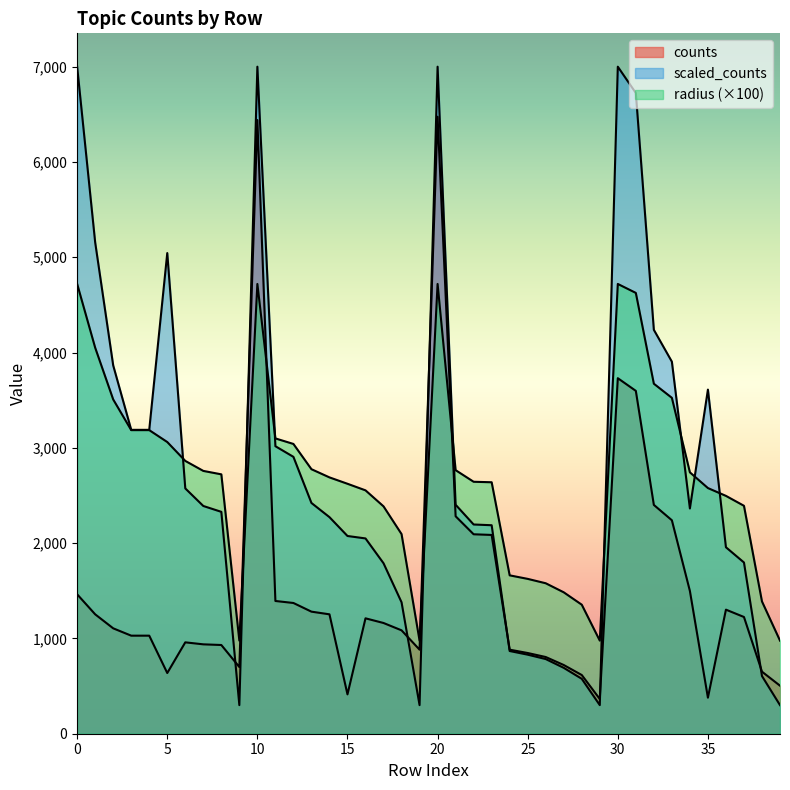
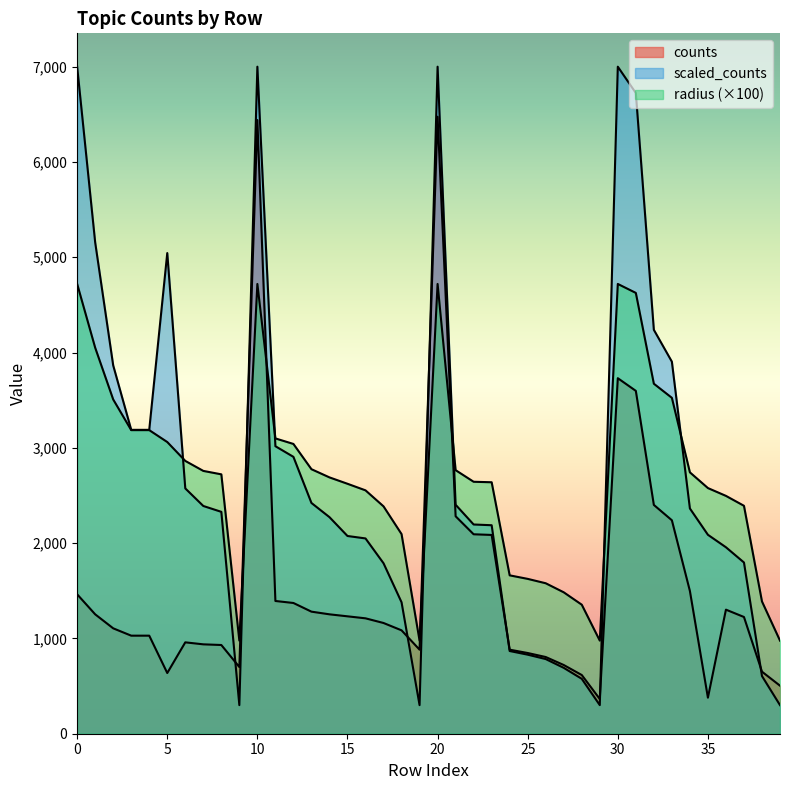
  {
    "counts": {
      "0": "1,500",
      "5": "600",
      "10": "6,400",
-     "15": "400",
+     "15": "1,200",
      "20": "6,500",
      "30": "3,700",
      "35": "400"
    },
    "scaled_counts": {
      "0": "7,000",
      "5": "5,000",
      "10": "7,000",
      "15": "2,100",
      "20": "7,000",
      "30": "7,000",
-     "35": "3,600"
+     "35": "2,100"
    },
    "radius (×100)": {
      "0": "4,700",
      "5": "3,100",
      "10": "4,700",
      "15": "2,600",
      "20": "4,700",
      "25": "1,600",
      "30": "4,700",
      "35": "2,600"
    }
  }
